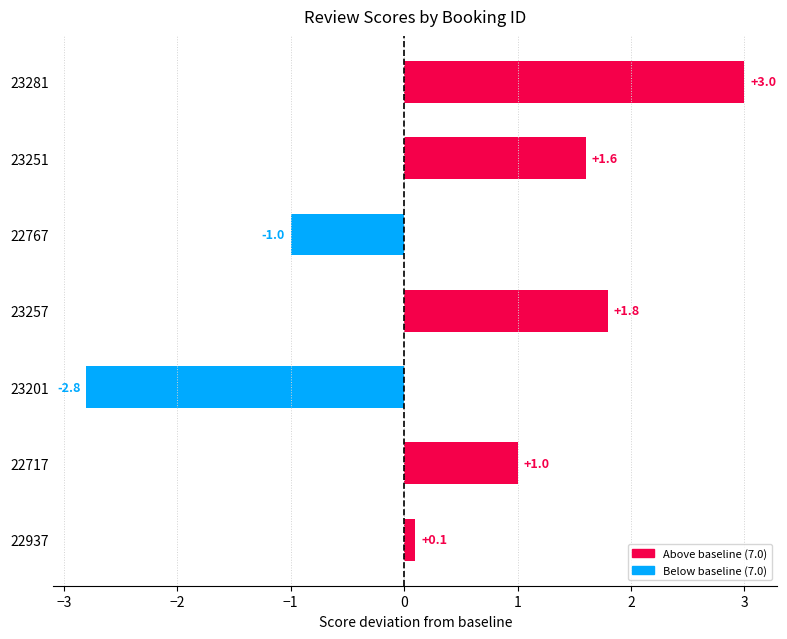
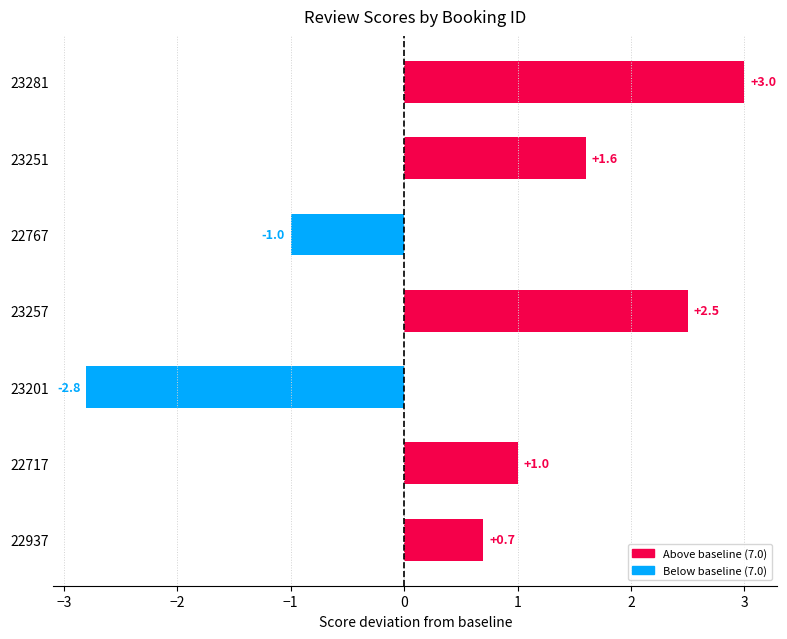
  {
    "23281": "+3.0",
    "23251": "+1.6",
    "22767": "-1.0",
-   "23257": "+1.8",
+   "23257": "+2.5",
    "23201": "-2.8",
    "22717": "+1.0",
-   "22937": "+0.1"
+   "22937": "+0.7"
  }
